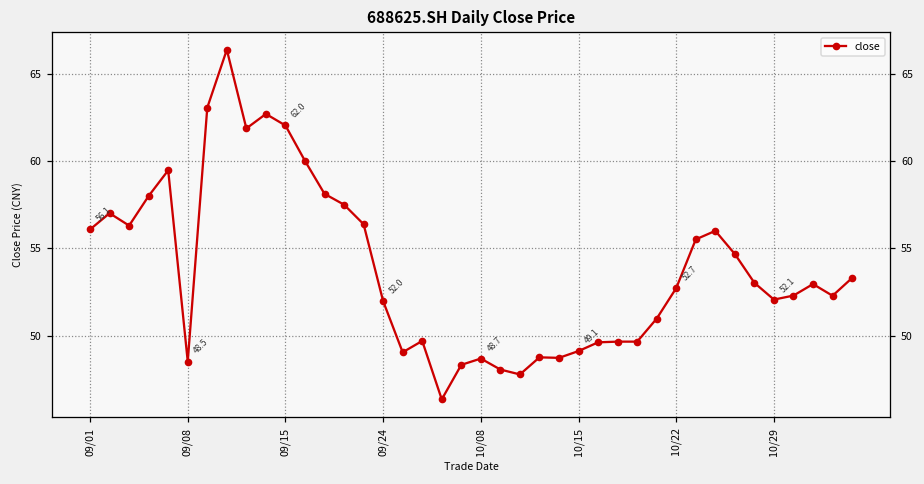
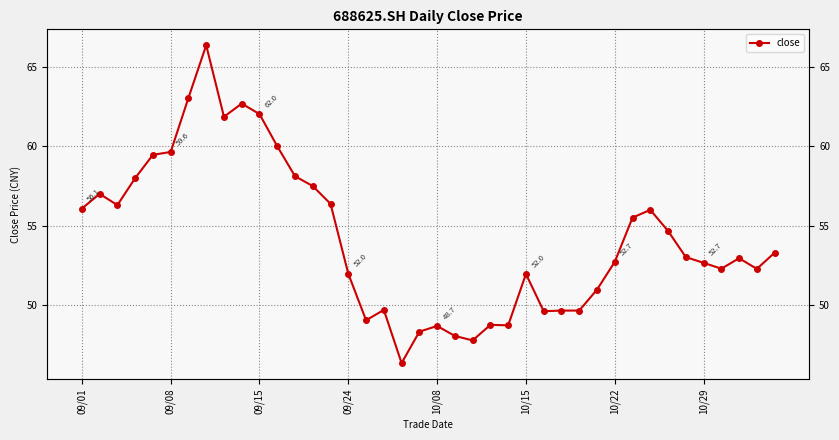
  {
-   "09/08": 48.5,
+   "09/08": 59.6,
    "09/15": 62.0,
    "09/24": 52.0,
    "10/08": 48.7,
-   "10/15": 49.1,
+   "10/15": 52.0,
    "10/22": 52.7,
-   "10/29": 52.1
+   "10/29": 52.7
  }
